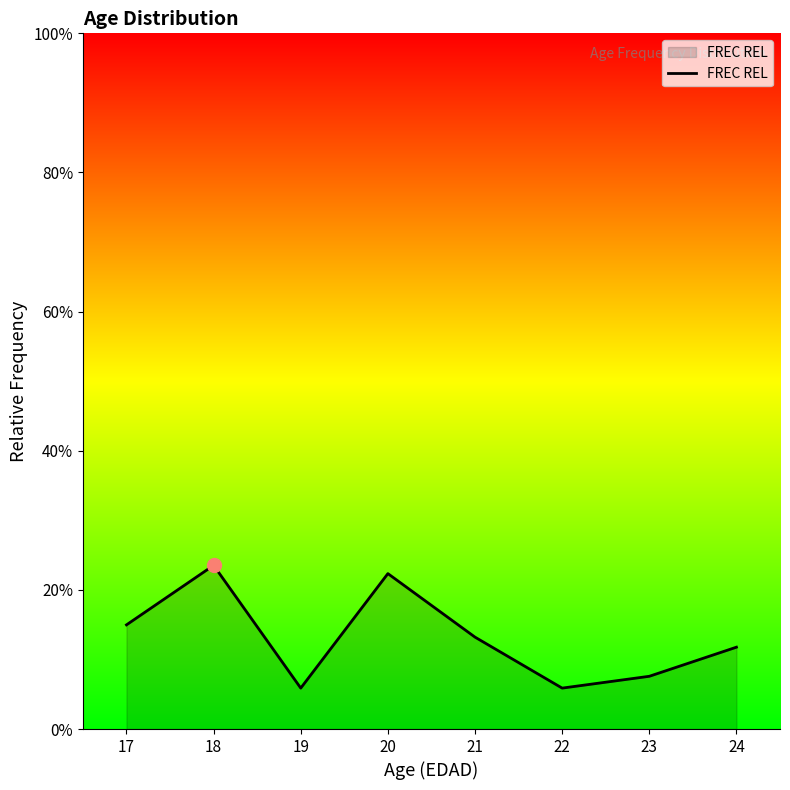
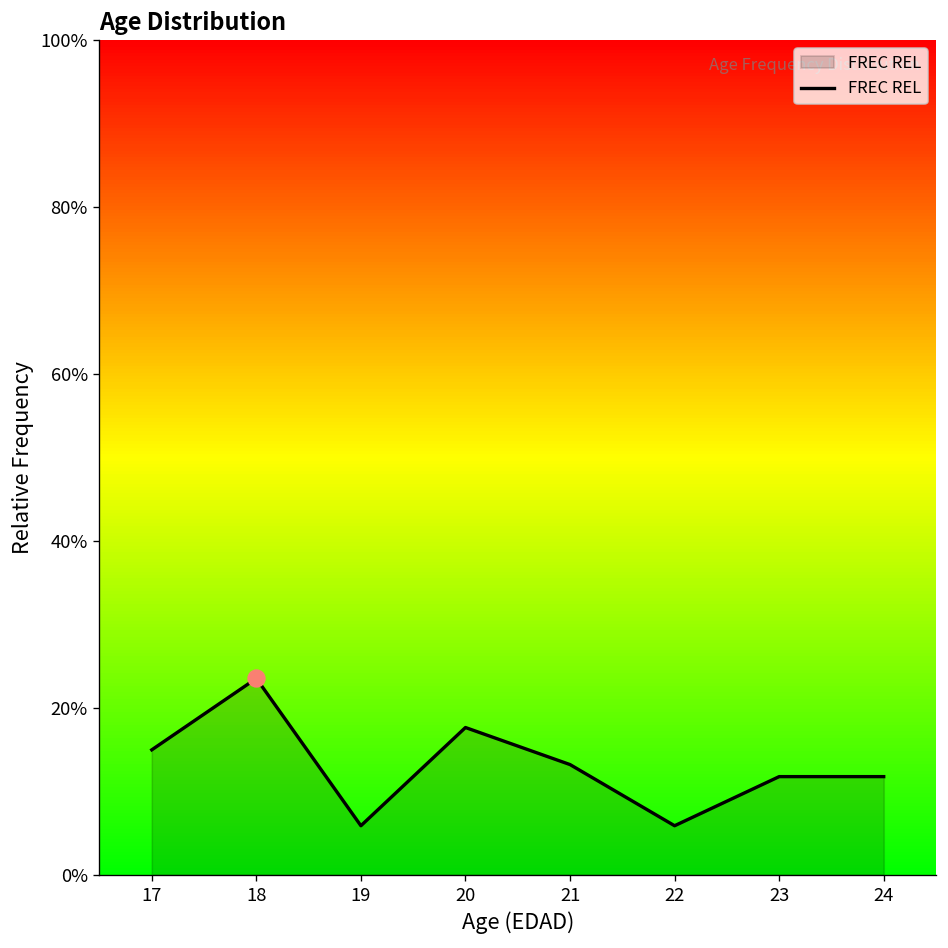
  {
    "FREC REL": {
      "17": "15%",
      "19": "6%",
-     "20": "22%",
+     "20": "18%",
      "21": "13%",
      "22": "6%",
-     "23": "8%",
+     "23": "12%",
      "24": "12%"
    }
  }
